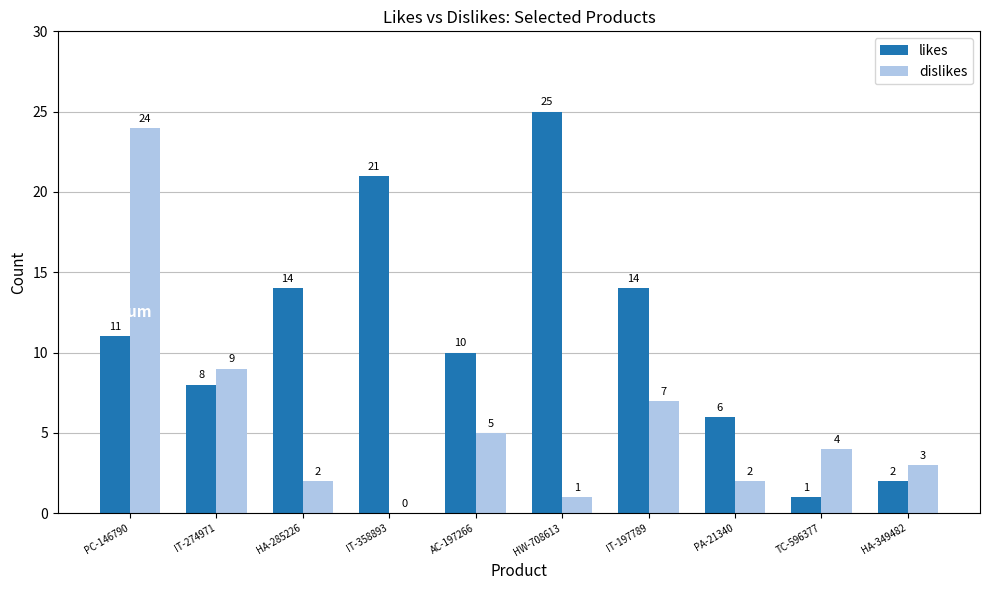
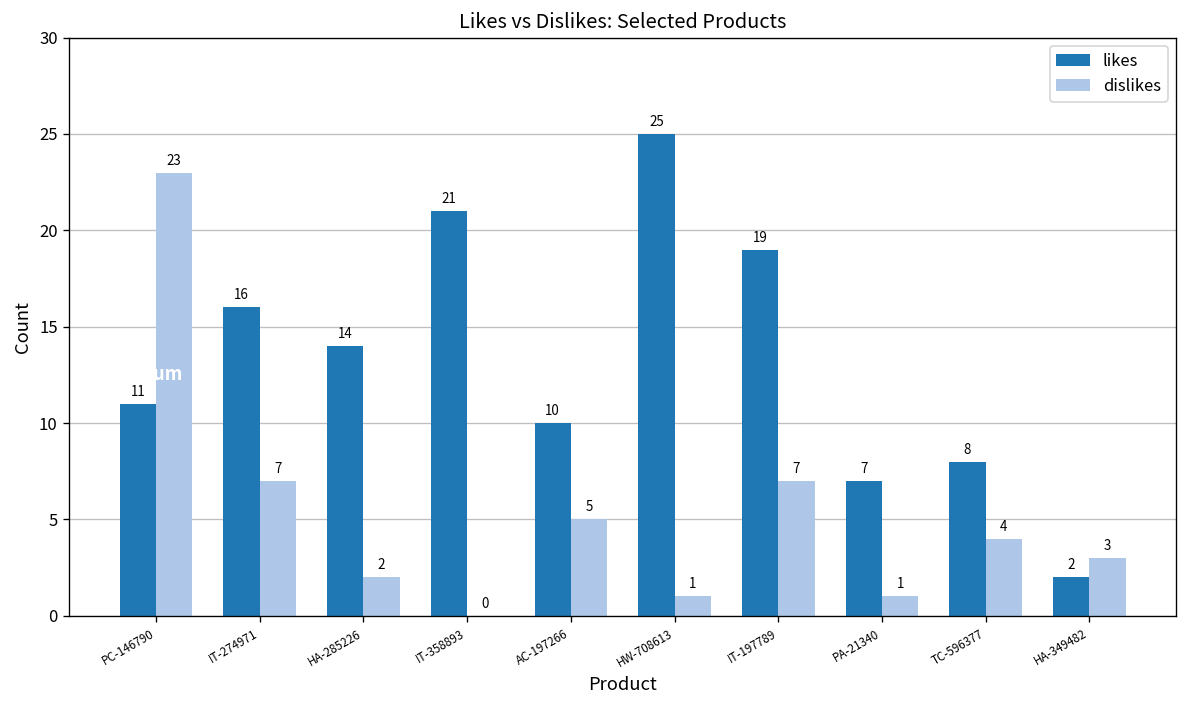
  {
    "likes": {
      "PC-146790": 11,
-     "IT-274971": 8,
+     "IT-274971": 16,
      "HA-285226": 14,
      "IT-358893": 21,
      "AC-197266": 10,
      "HW-708613": 25,
-     "IT-197789": 14,
-     "PA-21340": 6,
-     "TC-596377": 1,
+     "IT-197789": 19,
+     "PA-21340": 7,
+     "TC-596377": 8,
      "HA-349482": 2
    },
    "dislikes": {
-     "PC-146790": 24,
-     "IT-274971": 9,
+     "PC-146790": 23,
+     "IT-274971": 7,
      "HA-285226": 2,
      "IT-358893": 0,
      "AC-197266": 5,
      "HW-708613": 1,
      "IT-197789": 7,
-     "PA-21340": 2,
+     "PA-21340": 1,
      "TC-596377": 4,
      "HA-349482": 3
    }
  }
